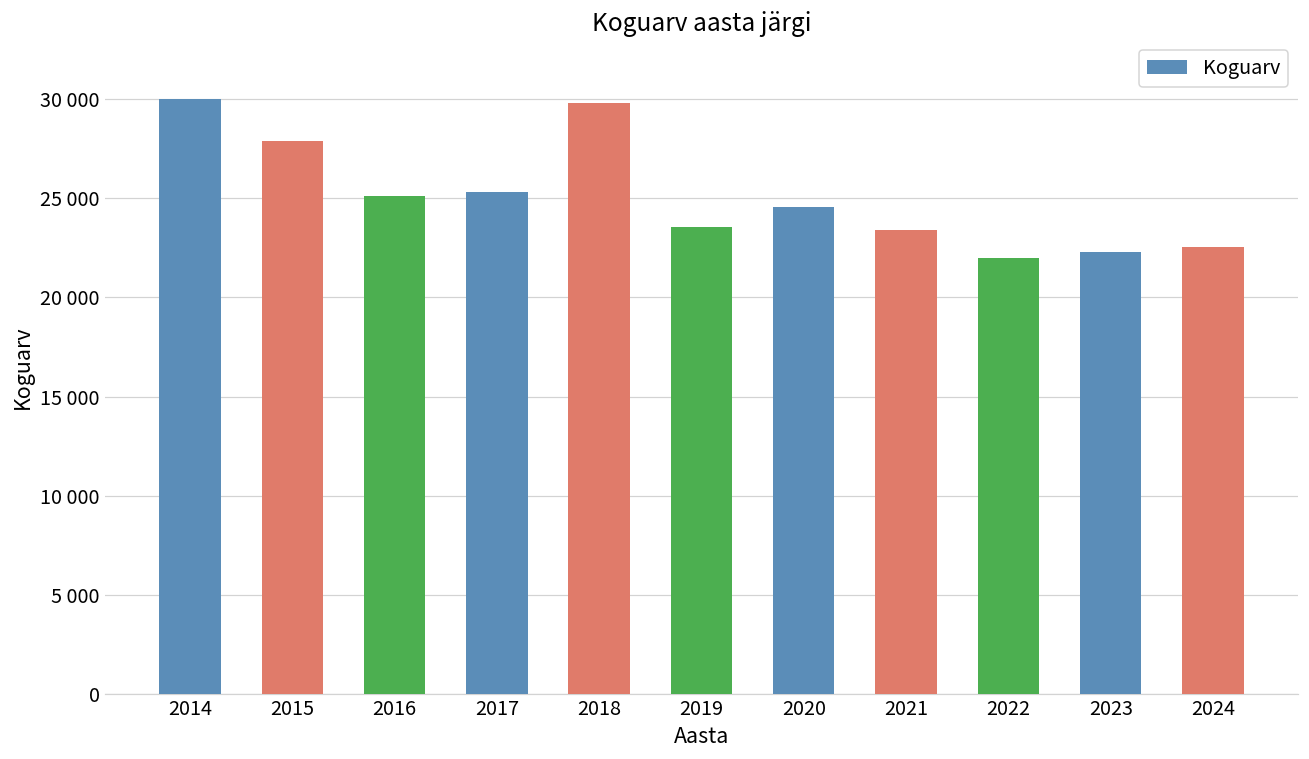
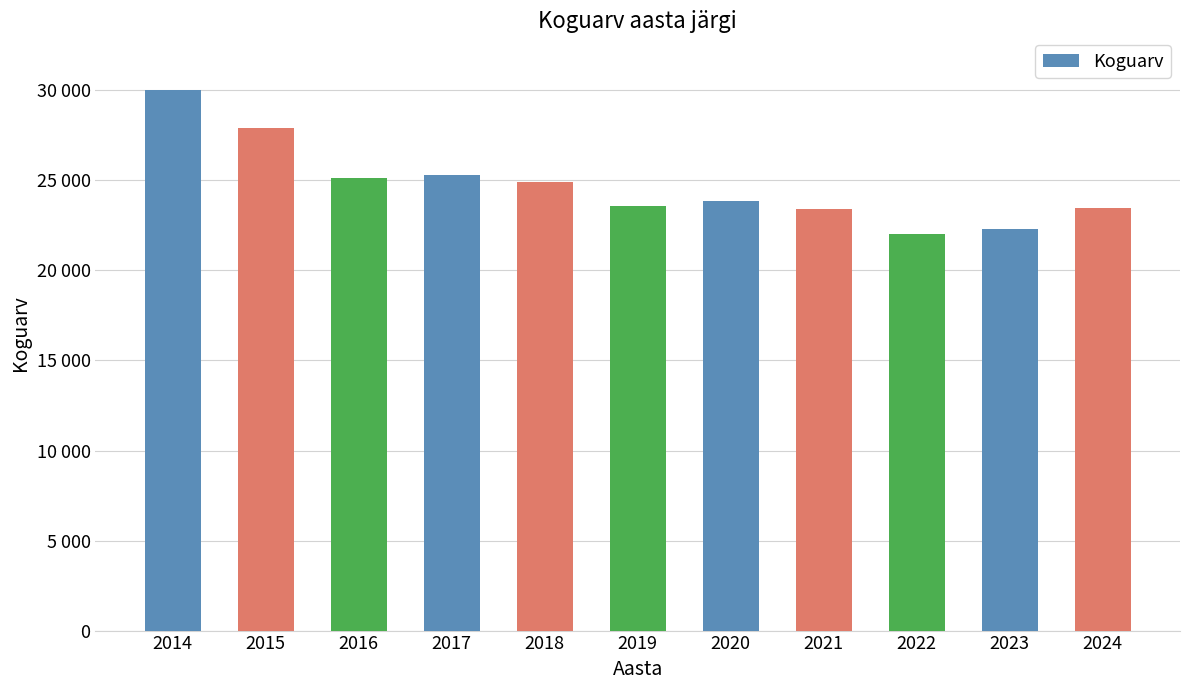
  {
    "2014": 30000,
    "2015": 27900,
    "2016": 25100,
    "2017": 25300,
-   "2018": 29800,
+   "2018": 24900,
    "2019": 23600,
-   "2020": 24600,
+   "2020": 23800,
    "2021": 23400,
    "2022": 22000,
    "2023": 22300,
-   "2024": 22600
+   "2024": 23400
  }
